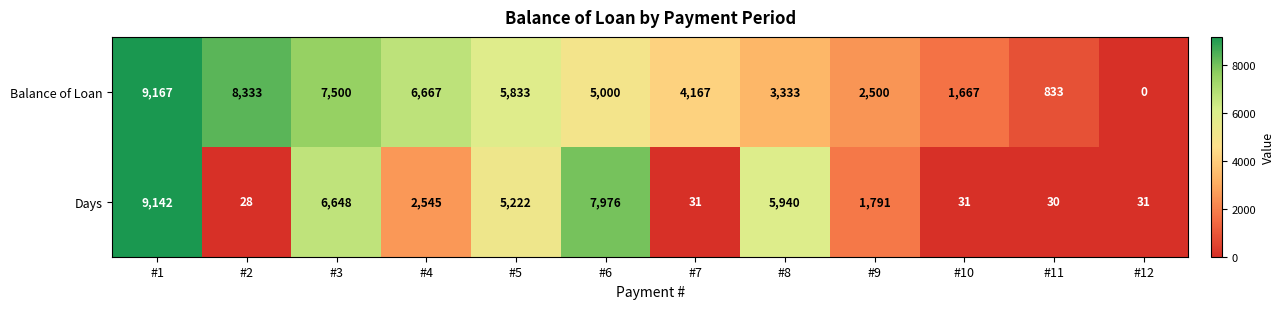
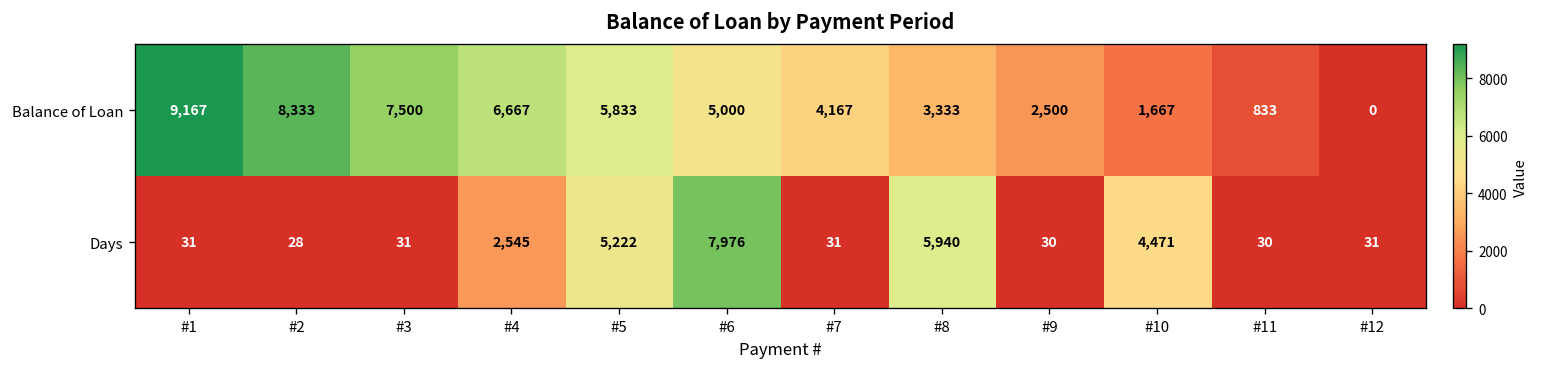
  {
    "Balance of Loan": {
      "#1": "9,167",
      "#2": "8,333",
      "#3": "7,500",
      "#4": "6,667",
      "#5": "5,833",
      "#6": "5,000",
      "#7": "4,167",
      "#8": "3,333",
      "#9": "2,500",
      "#10": "1,667",
      "#11": "833",
      "#12": "0"
    },
    "Days": {
-     "#1": "9,142",
+     "#1": "31",
      "#2": "28",
-     "#3": "6,648",
+     "#3": "31",
      "#4": "2,545",
      "#5": "5,222",
      "#6": "7,976",
      "#7": "31",
      "#8": "5,940",
-     "#9": "1,791",
-     "#10": "31",
+     "#9": "30",
+     "#10": "4,471",
      "#11": "30",
      "#12": "31"
    }
  }
